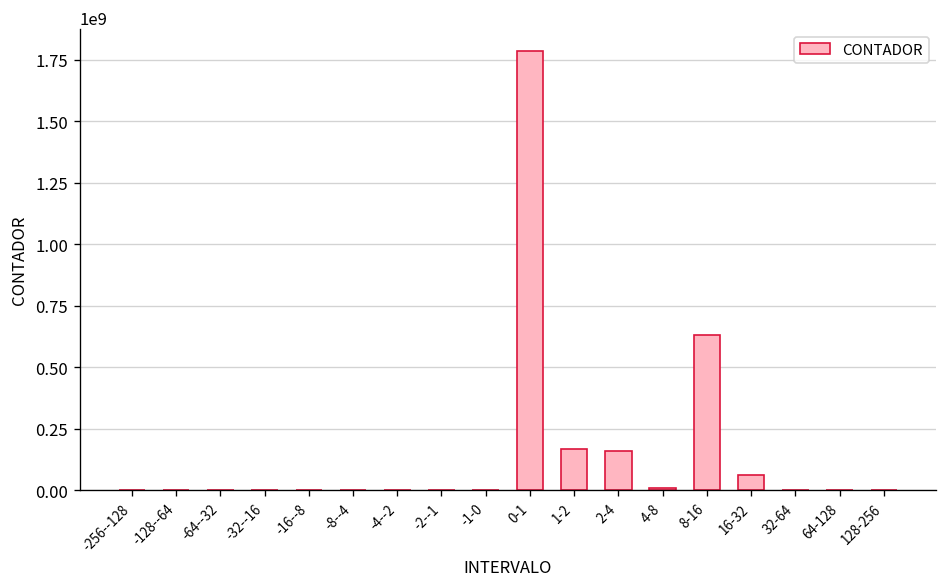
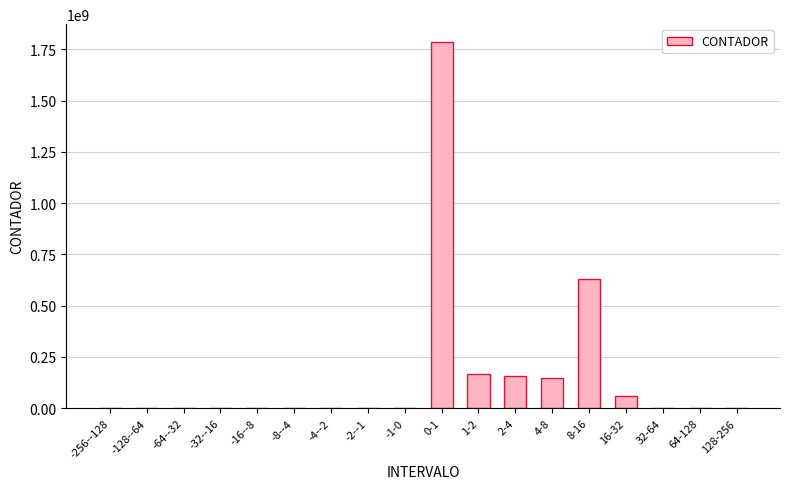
  {
    "-256--128": 0,
    "-128--64": 0,
    "0-1": 1780000000,
    "1-2": 170000000,
    "2-4": 160000000,
-   "4-8": 10000000,
+   "4-8": 150000000,
    "8-16": 630000000,
    "16-32": 60000000,
    "64-128": 0,
    "128-256": 0
  }
